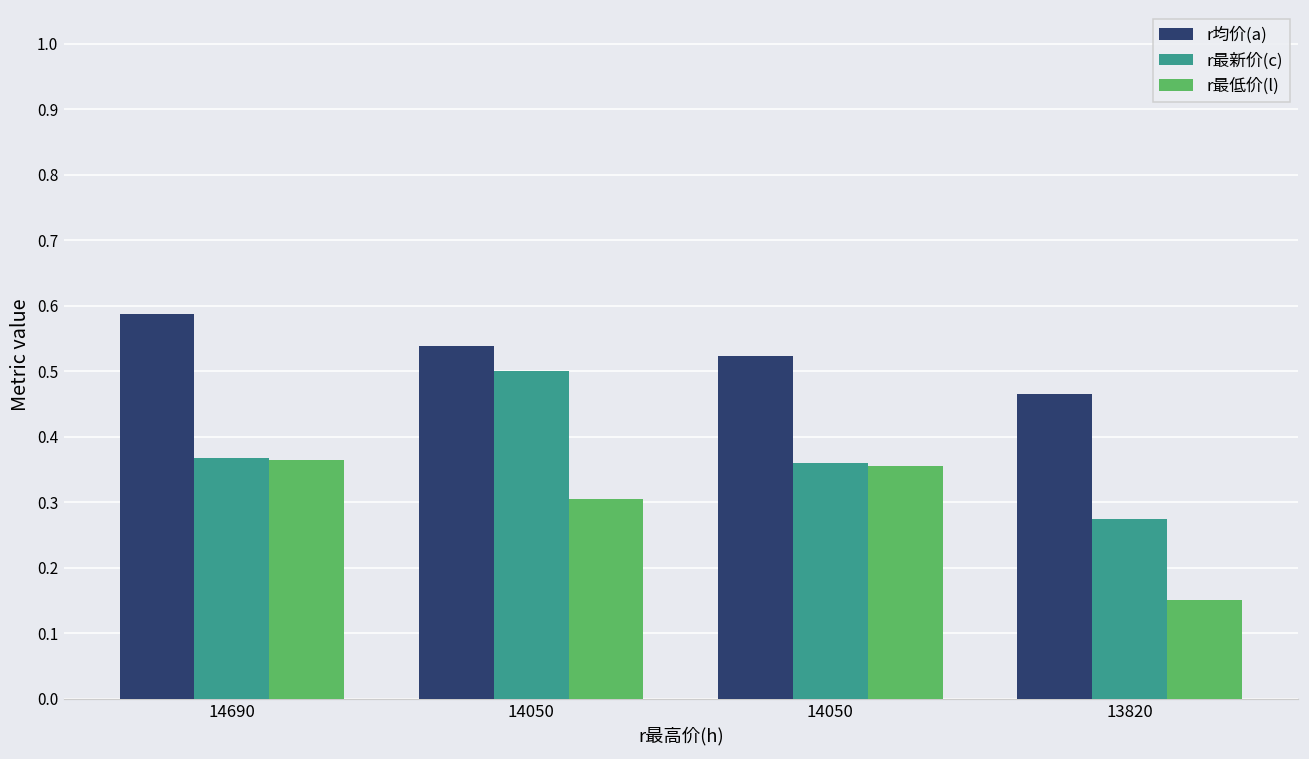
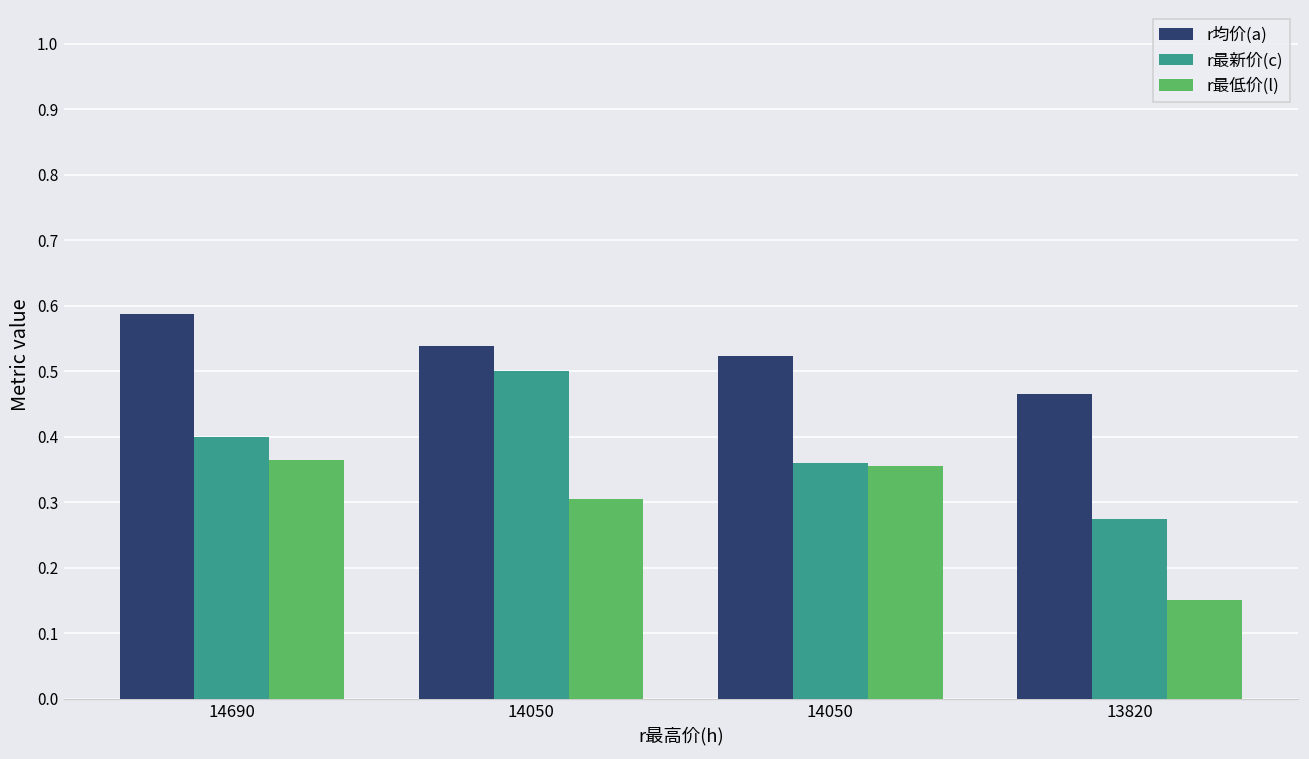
  {
    "r均价(a)": {
      "14690": 0.59,
      "13820": 0.47
    },
    "r最新价(c)": {
-     "14690": 0.37,
+     "14690": 0.40,
      "13820": 0.28
    },
    "r最低价(l)": {
      "14690": 0.37,
      "13820": 0.15
    }
  }
